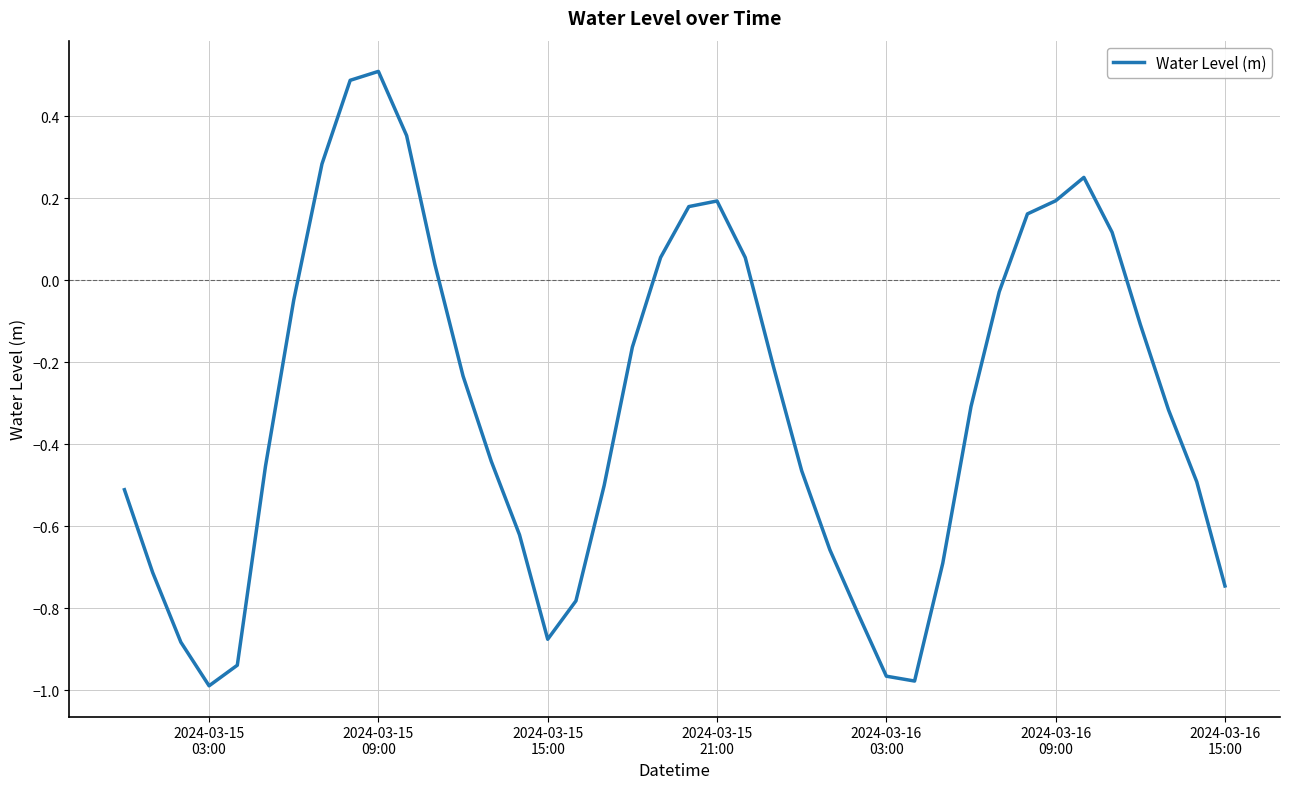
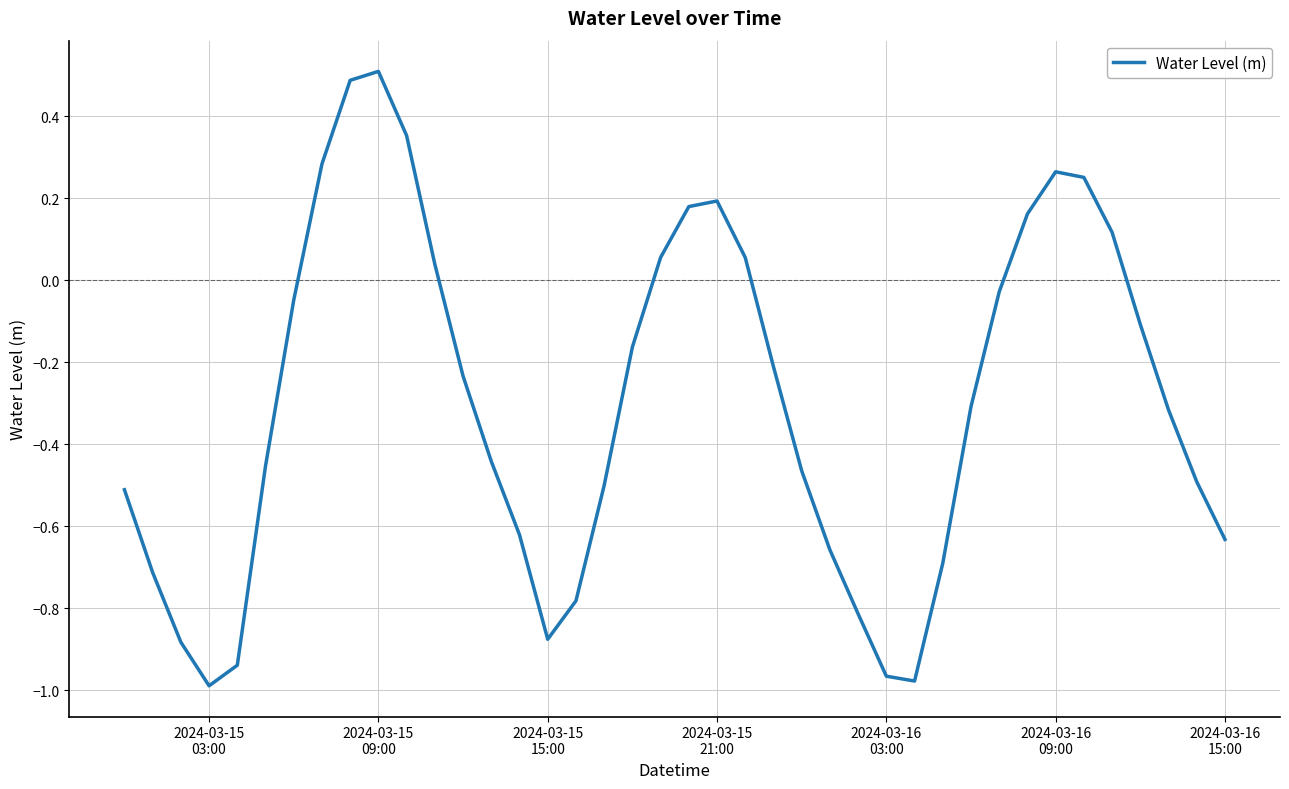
  {
    "2024-03-15 03:00": -0.99,
    "2024-03-15 09:00": 0.51,
    "2024-03-15 15:00": -0.88,
    "2024-03-15 21:00": 0.19,
    "2024-03-16 03:00": -0.97,
-   "2024-03-16 09:00": 0.19,
-   "2024-03-16 15:00": -0.75
+   "2024-03-16 09:00": 0.26,
+   "2024-03-16 15:00": -0.63
  }
